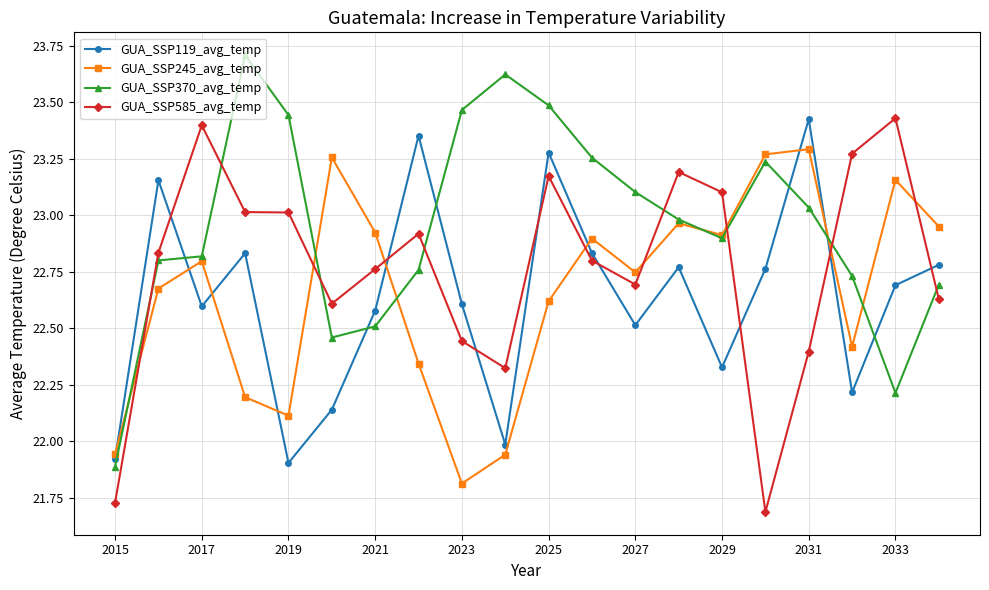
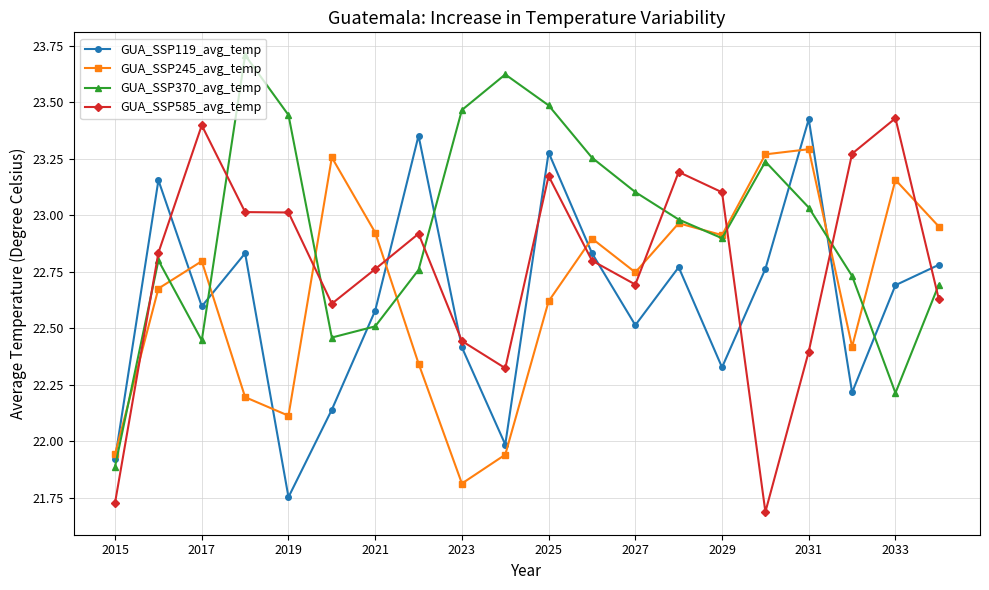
  {
    "GUA_SSP119_avg_temp": {
      "2015": 21.92,
      "2017": 22.60,
-     "2019": 21.90,
+     "2019": 21.75,
      "2021": 22.58,
-     "2023": 22.61,
+     "2023": 22.41,
      "2025": 23.28,
      "2027": 22.51,
      "2029": 22.33,
      "2031": 23.43,
      "2033": 22.69
    },
    "GUA_SSP245_avg_temp": {
      "2015": 21.94,
      "2017": 22.80,
      "2019": 22.11,
      "2021": 22.92,
      "2023": 21.81,
      "2025": 22.62,
      "2027": 22.75,
      "2029": 22.91,
      "2031": 23.29,
      "2033": 23.16
    },
    "GUA_SSP370_avg_temp": {
      "2015": 21.89,
-     "2017": 22.82,
+     "2017": 22.45,
      "2019": 23.44,
      "2021": 22.51,
      "2023": 23.47,
      "2025": 23.49,
      "2027": 23.10,
      "2029": 22.90,
      "2031": 23.03,
      "2033": 22.21
    },
    "GUA_SSP585_avg_temp": {
      "2015": 21.73,
      "2017": 23.40,
      "2019": 23.01,
      "2021": 22.76,
      "2023": 22.44,
      "2025": 23.17,
      "2027": 22.69,
      "2029": 23.10,
      "2031": 22.40,
      "2033": 23.43
    }
  }
